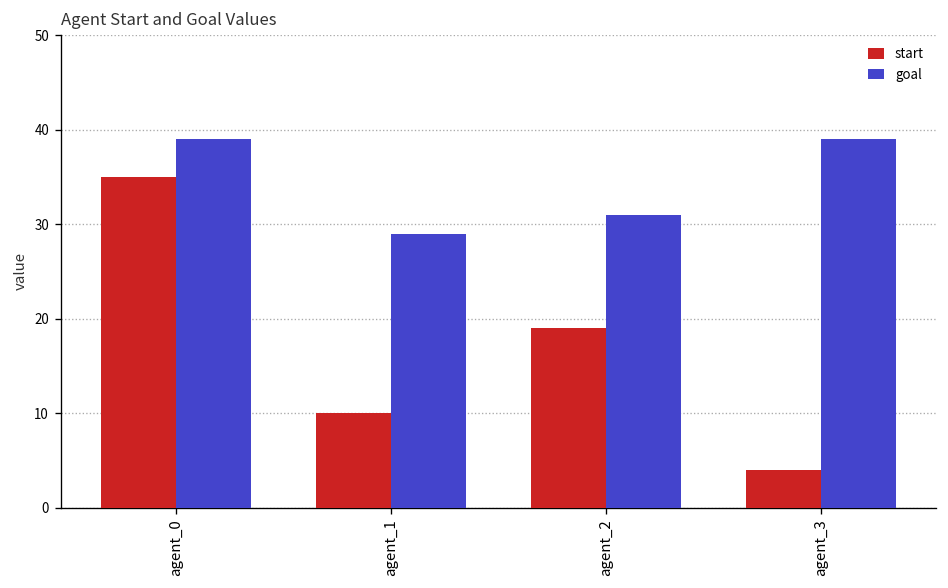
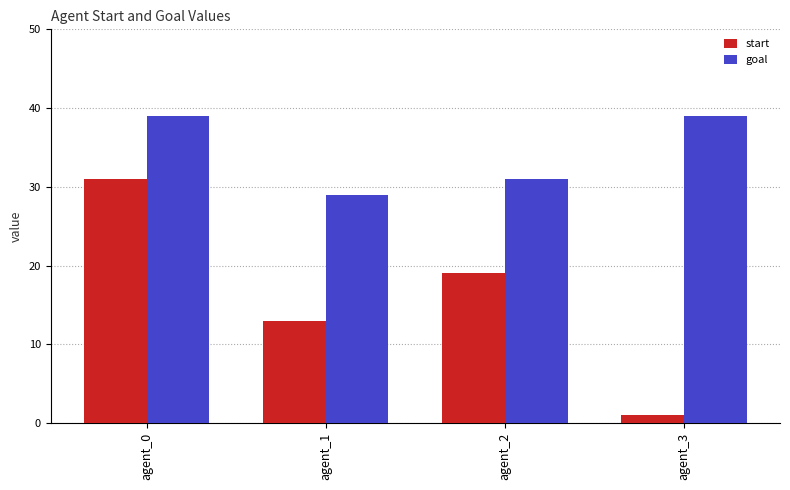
  {
    "start": {
-     "agent_0": 35,
-     "agent_1": 10,
+     "agent_0": 31,
+     "agent_1": 13,
      "agent_2": 19,
-     "agent_3": 4
+     "agent_3": 1
    },
    "goal": {
      "agent_0": 39,
      "agent_1": 29,
      "agent_2": 31,
      "agent_3": 39
    }
  }
